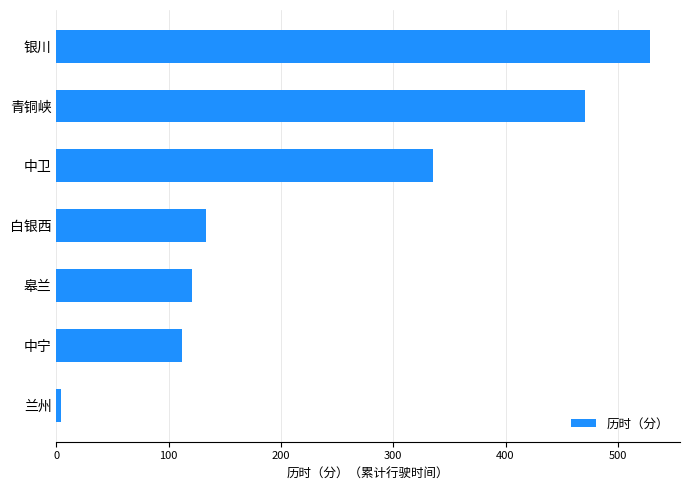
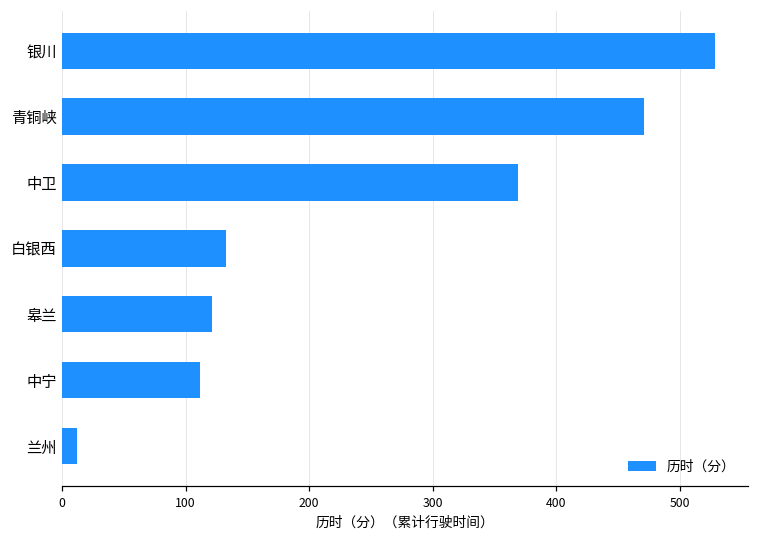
  {
    "银川": 529,
    "青铜峡": 471,
-   "中卫": 335,
+   "中卫": 369,
    "白银西": 133,
    "皋兰": 121,
    "中宁": 112,
-   "兰州": 4
+   "兰州": 12
  }
